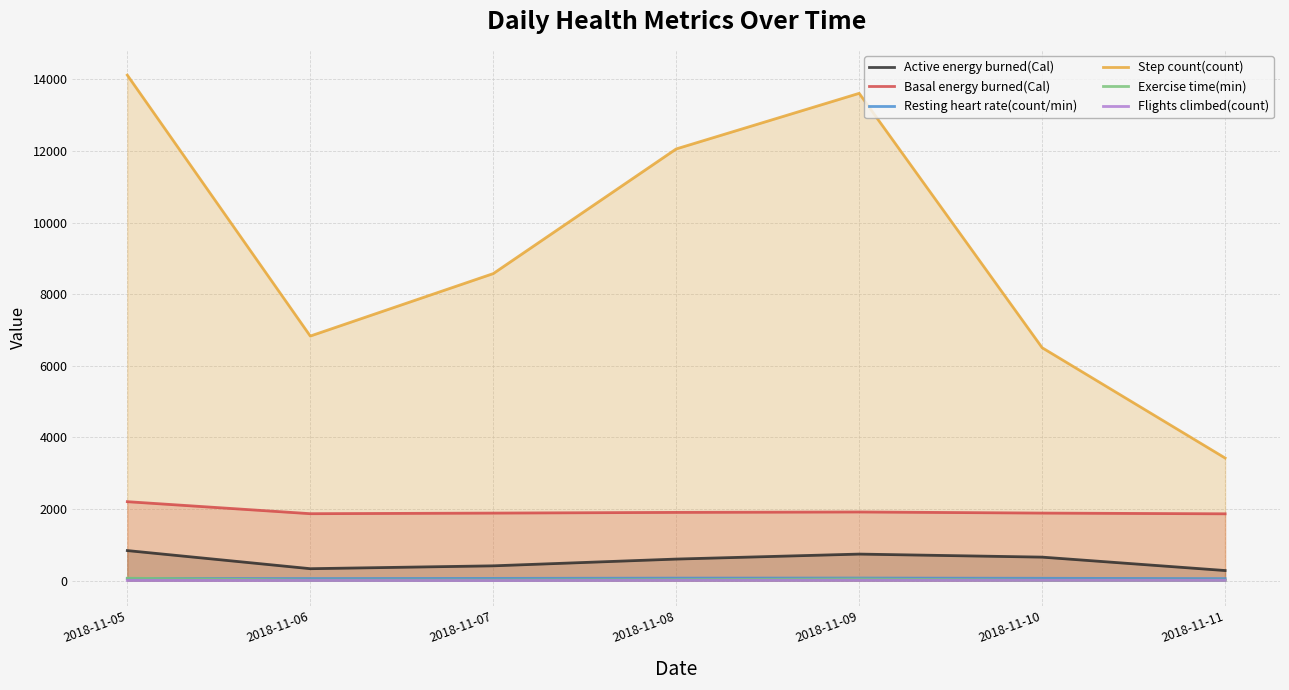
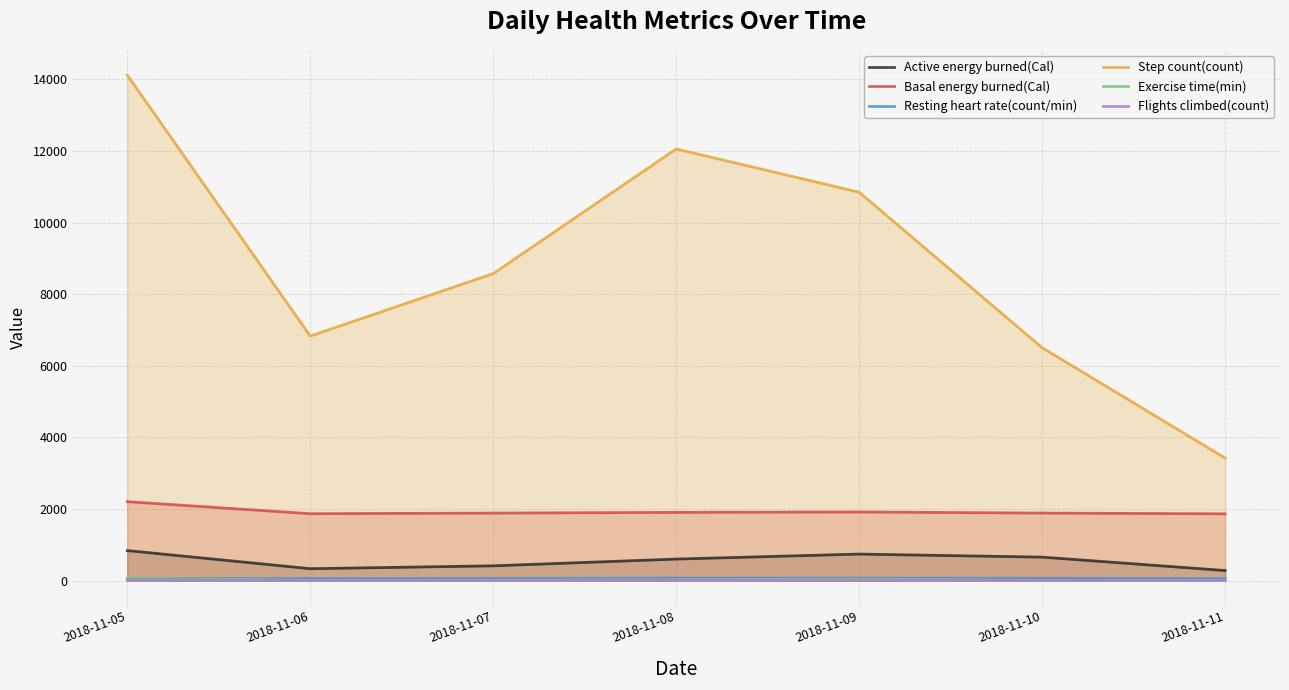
  {
    "Active energy burned(Cal)": {
      "2018-11-05": 800,
      "2018-11-06": 300,
      "2018-11-07": 400,
      "2018-11-08": 600,
      "2018-11-09": 700,
      "2018-11-10": 700,
      "2018-11-11": 300
    },
    "Basal energy burned(Cal)": {
      "2018-11-05": 2200,
      "2018-11-06": 1900,
      "2018-11-07": 1900,
      "2018-11-08": 1900,
      "2018-11-09": 1900,
      "2018-11-10": 1900,
      "2018-11-11": 1900
    },
    "Step count(count)": {
      "2018-11-05": 14100,
      "2018-11-06": 6800,
      "2018-11-07": 8600,
      "2018-11-08": 12100,
-     "2018-11-09": 13600,
+     "2018-11-09": 10800,
      "2018-11-10": 6500,
      "2018-11-11": 3400
    }
  }
